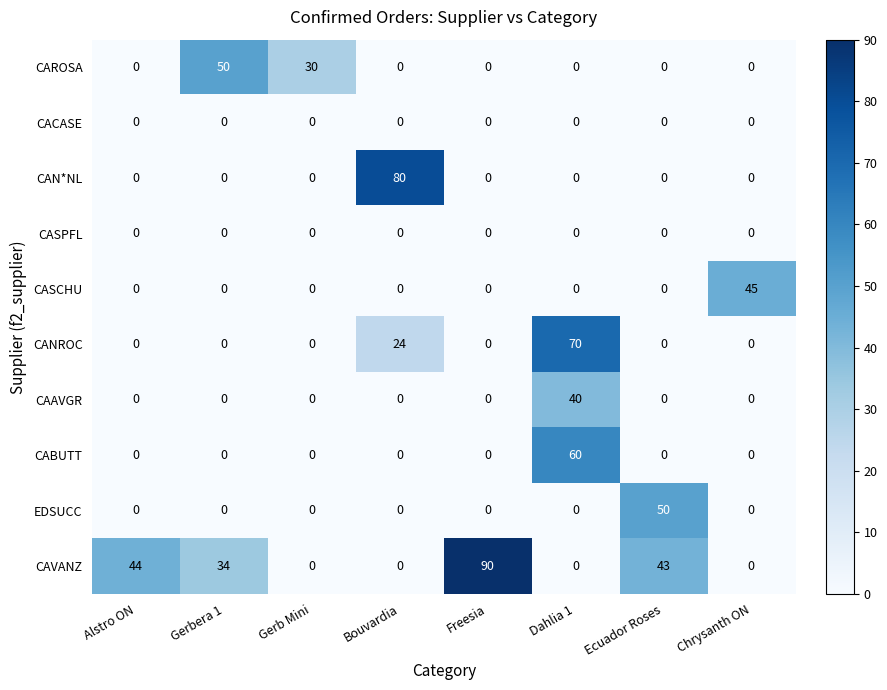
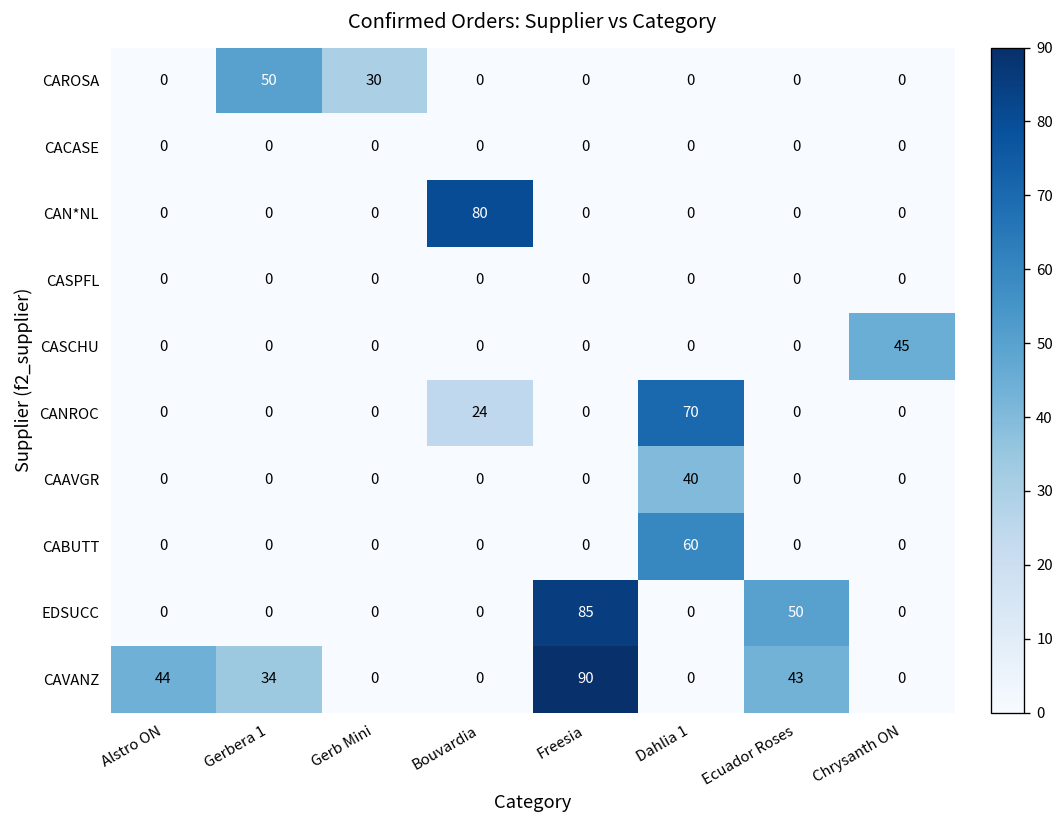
  {
    "CAROSA": {
      "Alstro ON": 0,
      "Gerbera 1": 50,
      "Gerb Mini": 30,
      "Bouvardia": 0,
      "Freesia": 0,
      "Dahlia 1": 0,
      "Ecuador Roses": 0,
      "Chrysanth ON": 0
    },
    "CACASE": {
      "Alstro ON": 0,
      "Gerbera 1": 0,
      "Gerb Mini": 0,
      "Bouvardia": 0,
      "Freesia": 0,
      "Dahlia 1": 0,
      "Ecuador Roses": 0,
      "Chrysanth ON": 0
    },
    "CAN*NL": {
      "Alstro ON": 0,
      "Gerbera 1": 0,
      "Gerb Mini": 0,
      "Bouvardia": 80,
      "Freesia": 0,
      "Dahlia 1": 0,
      "Ecuador Roses": 0,
      "Chrysanth ON": 0
    },
    "CASPFL": {
      "Alstro ON": 0,
      "Gerbera 1": 0,
      "Gerb Mini": 0,
      "Bouvardia": 0,
      "Freesia": 0,
      "Dahlia 1": 0,
      "Ecuador Roses": 0,
      "Chrysanth ON": 0
    },
    "CASCHU": {
      "Alstro ON": 0,
      "Gerbera 1": 0,
      "Gerb Mini": 0,
      "Bouvardia": 0,
      "Freesia": 0,
      "Dahlia 1": 0,
      "Ecuador Roses": 0,
      "Chrysanth ON": 45
    },
    "CANROC": {
      "Alstro ON": 0,
      "Gerbera 1": 0,
      "Gerb Mini": 0,
      "Bouvardia": 24,
      "Freesia": 0,
      "Dahlia 1": 70,
      "Ecuador Roses": 0,
      "Chrysanth ON": 0
    },
    "CAAVGR": {
      "Alstro ON": 0,
      "Gerbera 1": 0,
      "Gerb Mini": 0,
      "Bouvardia": 0,
      "Freesia": 0,
      "Dahlia 1": 40,
      "Ecuador Roses": 0,
      "Chrysanth ON": 0
    },
    "CABUTT": {
      "Alstro ON": 0,
      "Gerbera 1": 0,
      "Gerb Mini": 0,
      "Bouvardia": 0,
      "Freesia": 0,
      "Dahlia 1": 60,
      "Ecuador Roses": 0,
      "Chrysanth ON": 0
    },
    "EDSUCC": {
      "Alstro ON": 0,
      "Gerbera 1": 0,
      "Gerb Mini": 0,
      "Bouvardia": 0,
-     "Freesia": 0,
+     "Freesia": 85,
      "Dahlia 1": 0,
      "Ecuador Roses": 50,
      "Chrysanth ON": 0
    },
    "CAVANZ": {
      "Alstro ON": 44,
      "Gerbera 1": 34,
      "Gerb Mini": 0,
      "Bouvardia": 0,
      "Freesia": 90,
      "Dahlia 1": 0,
      "Ecuador Roses": 43,
      "Chrysanth ON": 0
    }
  }
